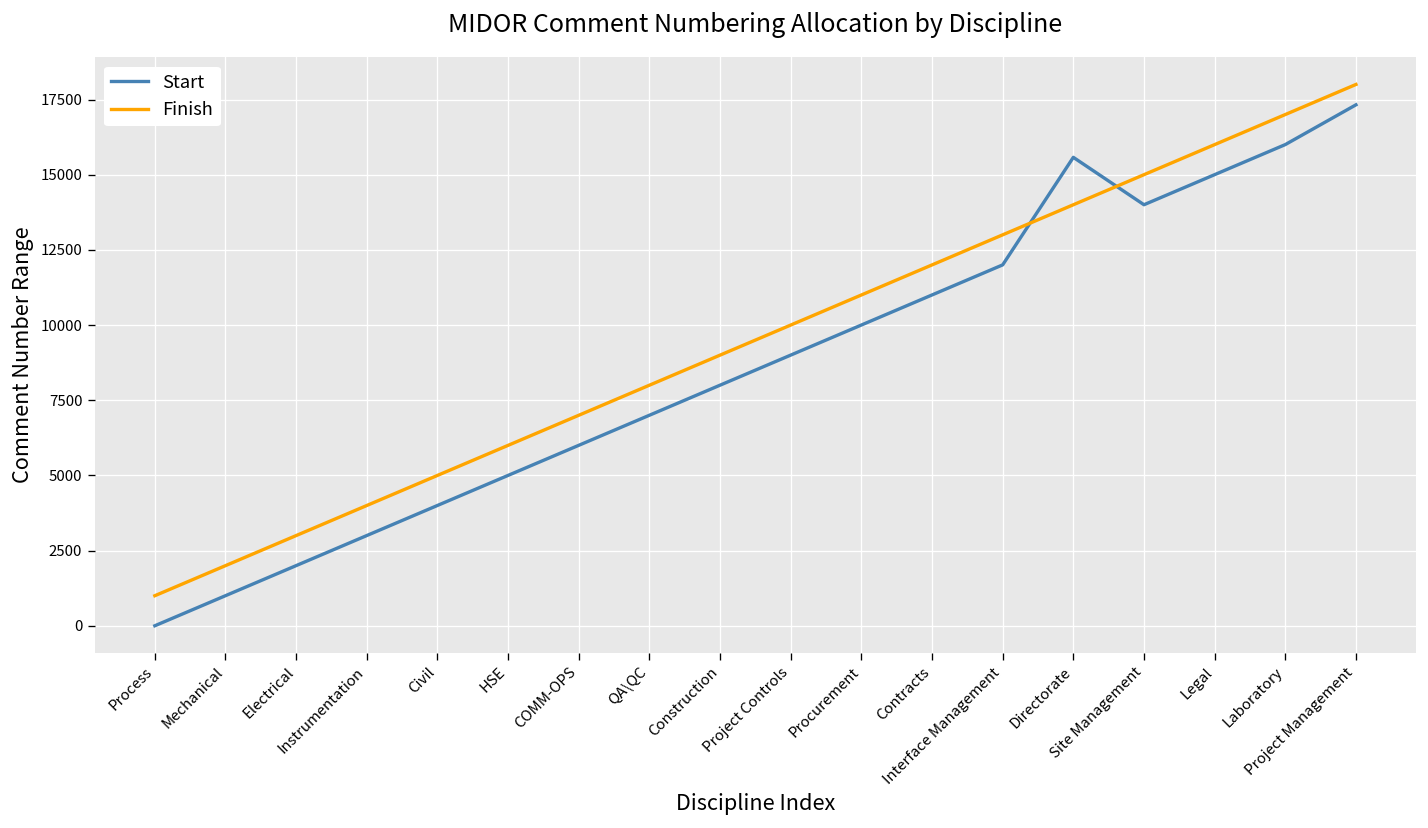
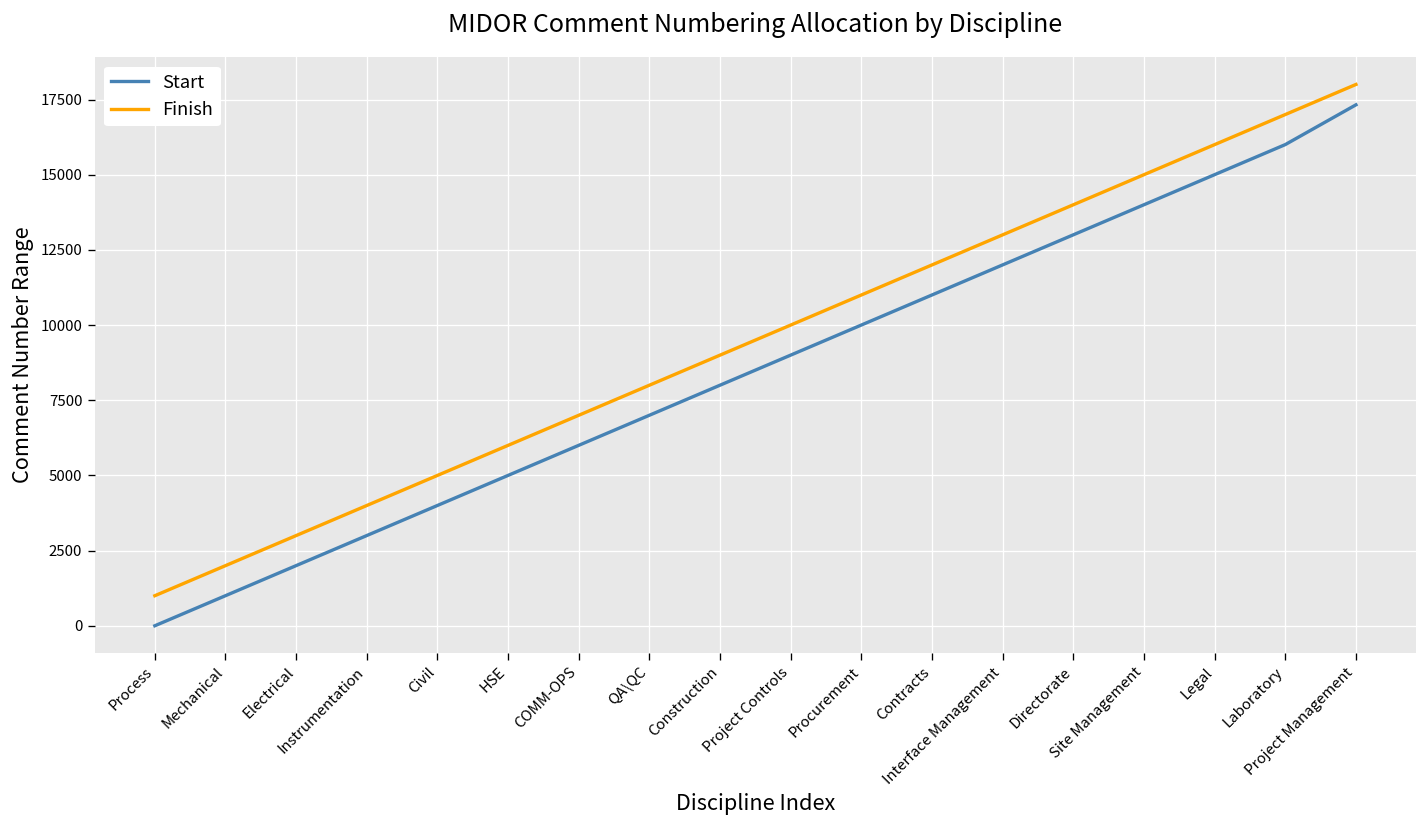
  {
    "Start": {
      "Process": 0,
      "Mechanical": 1000,
      "Electrical": 2000,
      "Instrumentation": 3000,
      "Civil": 4000,
      "HSE": 5000,
      "COMM-OPS": 6000,
      "QA\\QC": 7000,
      "Construction": 8000,
      "Project Controls": 9000,
      "Procurement": 10000,
      "Contracts": 11000,
      "Interface Management": 12000,
-     "Directorate": 15600,
+     "Directorate": 13000,
      "Site Management": 14000,
      "Legal": 15000,
      "Laboratory": 16000,
      "Project Management": 17300
    },
    "Finish": {
      "Process": 1000,
      "Mechanical": 2000,
      "Electrical": 3000,
      "Instrumentation": 4000,
      "Civil": 5000,
      "HSE": 6000,
      "COMM-OPS": 7000,
      "QA\\QC": 8000,
      "Construction": 9000,
      "Project Controls": 10000,
      "Procurement": 11000,
      "Contracts": 12000,
      "Interface Management": 13000,
      "Directorate": 14000,
      "Site Management": 15000,
      "Legal": 16000,
      "Laboratory": 17000,
      "Project Management": 18000
    }
  }
